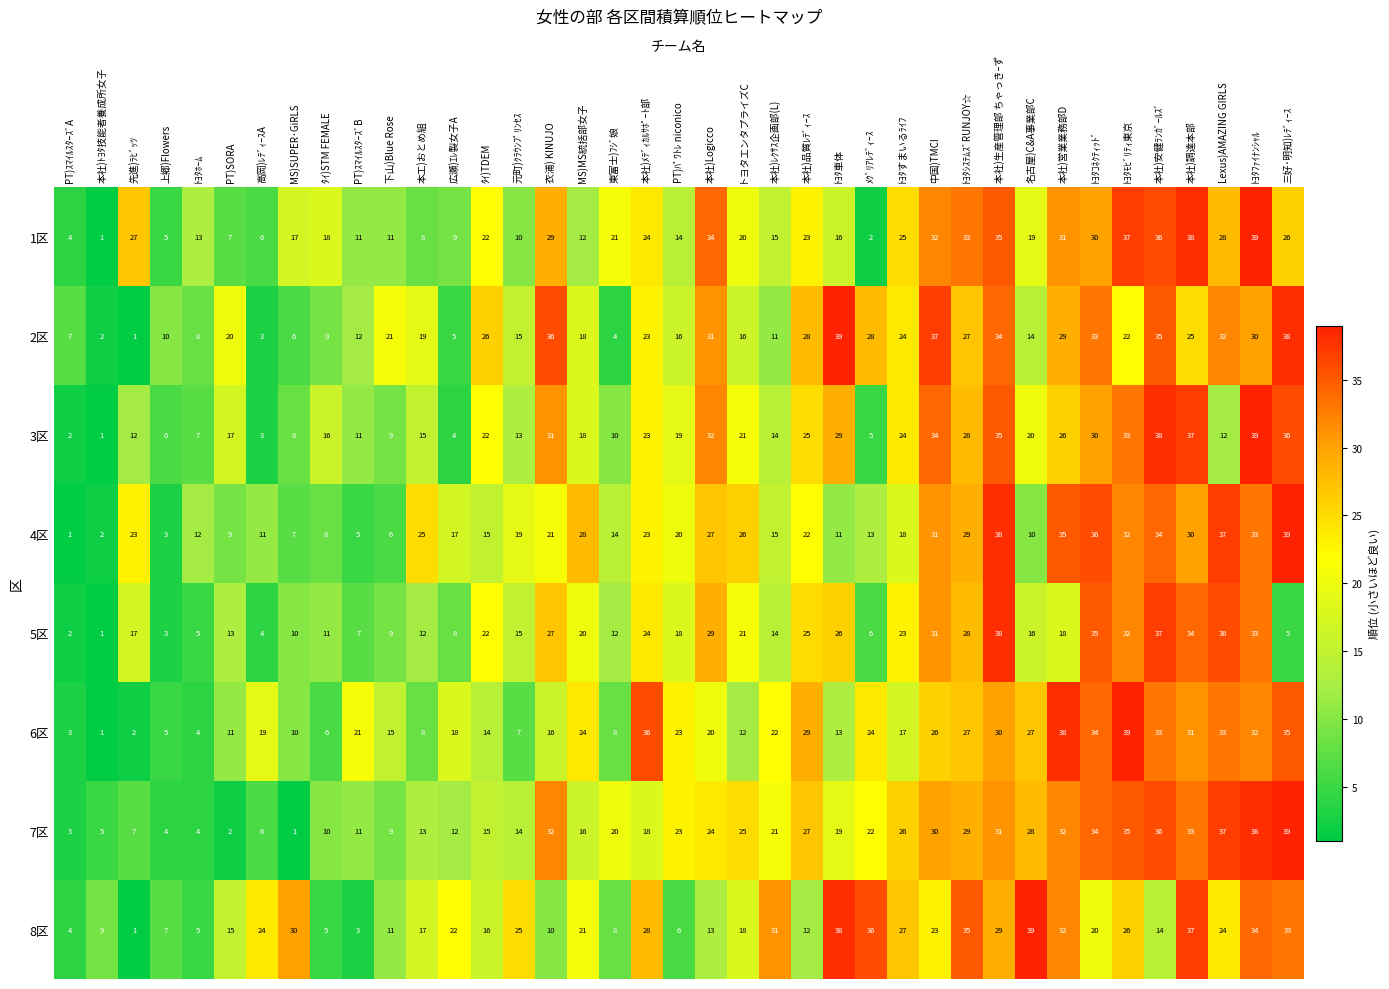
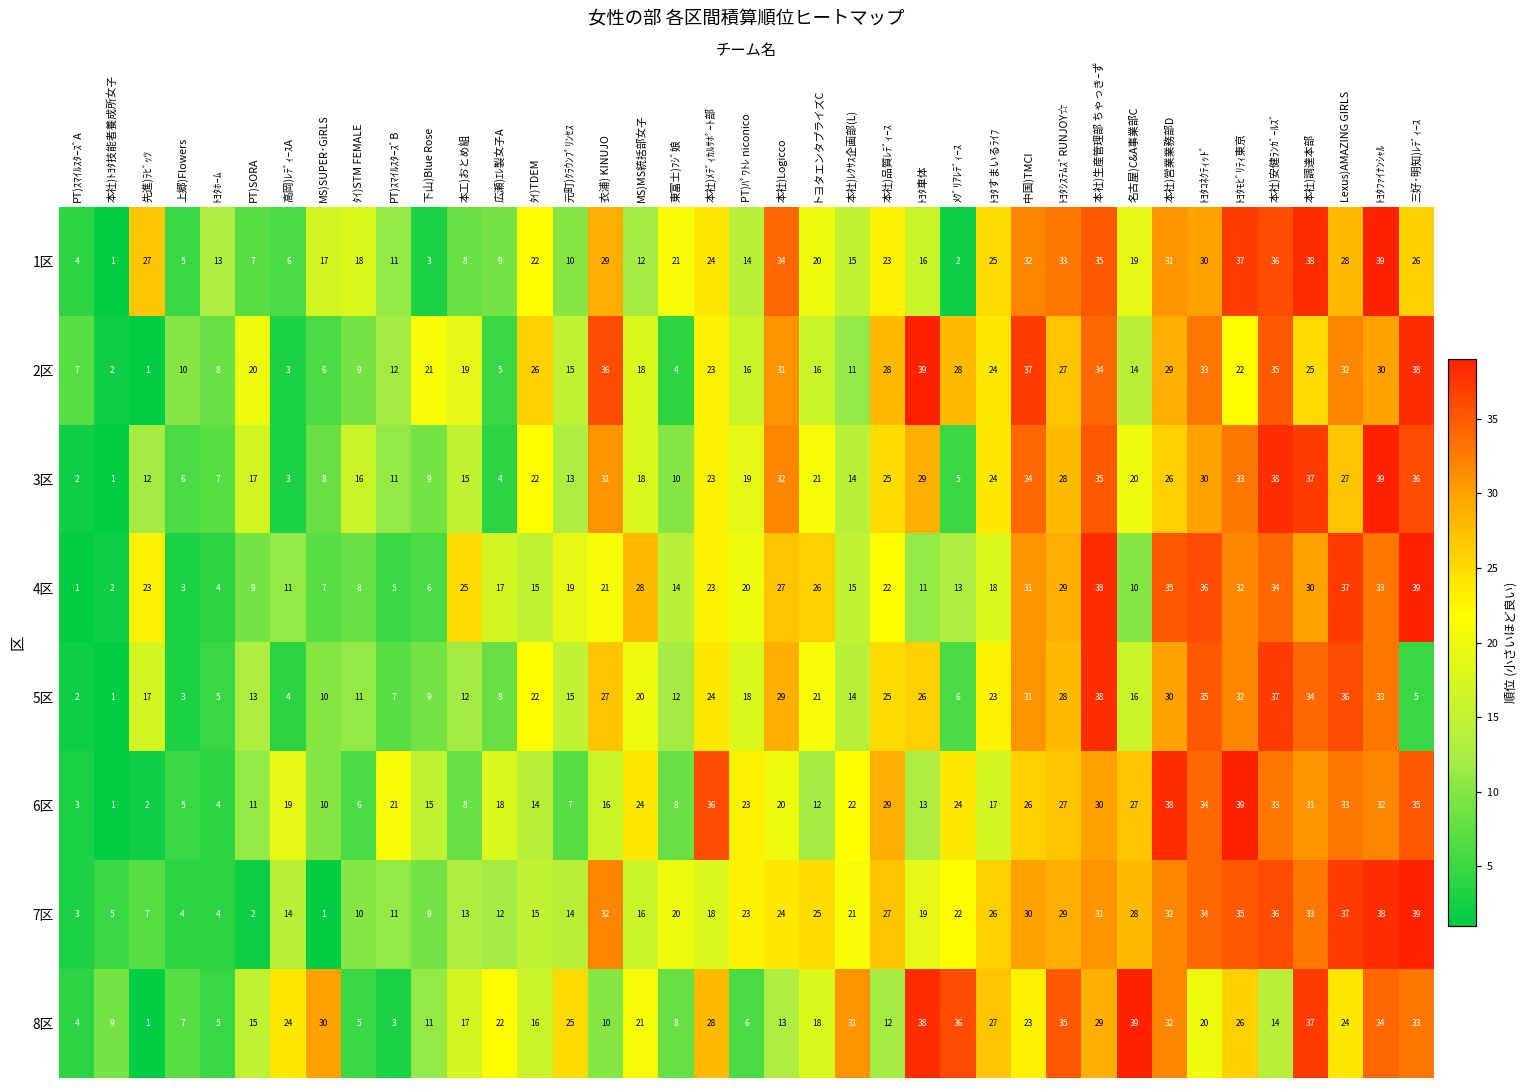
  {
    "1区": {
      "PT)ｽﾏｲﾙｽﾀｰｽﾞA": 4,
      "本社)ﾄﾖﾀ技能者養成所女子": 1,
      "先進)ﾗﾋﾞｯﾂ": 27,
      "上郷)Flowers": 5,
      "ﾄﾖﾀﾎｰﾑ": 13,
      "PT)SORA": 7,
      "高岡)ﾚﾃﾞｨｰｽA": 6,
      "MS)SUPER･GiRLS": 17,
      "ﾀｲ)STM FEMALE": 18,
      "PT)ｽﾏｲﾙｽﾀｰｽﾞB": 11,
-     "下山)Blue Rose": 11,
+     "下山)Blue Rose": 3,
      "本工)おとめ組": 8,
      "広瀬)ｴﾚ製女子A": 9,
      "ﾀｲ)TDEM": 22,
      "元町)ｸﾗｳﾝﾌﾟﾘﾝｾｽ": 10,
      "衣浦) KINUJO": 29,
      "MS)MS統括部女子": 12,
      "東富士)ﾌｼﾞ娘": 21,
      "本社)ﾒﾃﾞｨｶﾙｻﾎﾟｰﾄ部": 24,
      "PT)ﾊﾟﾜﾄﾚ niconico": 14,
      "本社)Logicco": 34,
      "トヨタエンタプライズC": 20,
      "本社)ﾚｸｻｽ企画部(L)": 15,
      "本社)品質ﾚﾃﾞｨｰｽ": 23,
      "ﾄﾖﾀ車体": 16,
      "ﾒｸﾞﾘｱﾚﾃﾞｨｰｽ": 2,
      "ﾄﾖﾀすまいるﾗｲﾌ": 25,
      "中国)TMCI": 32,
      "ﾄﾖﾀｼｽﾃﾑｽﾞRUNJOY☆": 33,
      "本社)生産管理部 ちゃっきｰず": 35,
      "名古屋)C&A事業部C": 19,
      "本社)営業業務部D": 31,
      "ﾄﾖﾀｺﾈｸﾃｨｯﾄﾞ": 30,
      "ﾄﾖﾀﾓﾋﾞﾘﾃｨ東京": 37,
      "本社)安健ﾗﾝｶﾞｰﾙｽﾞ": 36,
      "本社)調達本部": 38,
      "Lexus)AMAZING GIRLS": 28,
      "ﾄﾖﾀﾌｧｲﾅﾝｼｬﾙ": 39,
      "三好･明知)ﾚﾃﾞｨｰｽ": 26
    },
    "3区": {
      "PT)ｽﾏｲﾙｽﾀｰｽﾞA": 2,
      "本社)ﾄﾖﾀ技能者養成所女子": 1,
      "先進)ﾗﾋﾞｯﾂ": 12,
      "上郷)Flowers": 6,
      "ﾄﾖﾀﾎｰﾑ": 7,
      "PT)SORA": 17,
      "高岡)ﾚﾃﾞｨｰｽA": 3,
      "MS)SUPER･GiRLS": 8,
      "ﾀｲ)STM FEMALE": 16,
      "PT)ｽﾏｲﾙｽﾀｰｽﾞB": 11,
      "下山)Blue Rose": 9,
      "本工)おとめ組": 15,
      "広瀬)ｴﾚ製女子A": 4,
      "ﾀｲ)TDEM": 22,
      "元町)ｸﾗｳﾝﾌﾟﾘﾝｾｽ": 13,
      "衣浦) KINUJO": 31,
      "MS)MS統括部女子": 18,
      "東富士)ﾌｼﾞ娘": 10,
      "本社)ﾒﾃﾞｨｶﾙｻﾎﾟｰﾄ部": 23,
      "PT)ﾊﾟﾜﾄﾚ niconico": 19,
      "本社)Logicco": 32,
      "トヨタエンタプライズC": 21,
      "本社)ﾚｸｻｽ企画部(L)": 14,
      "本社)品質ﾚﾃﾞｨｰｽ": 25,
      "ﾄﾖﾀ車体": 29,
      "ﾒｸﾞﾘｱﾚﾃﾞｨｰｽ": 5,
      "ﾄﾖﾀすまいるﾗｲﾌ": 24,
      "中国)TMCI": 34,
      "ﾄﾖﾀｼｽﾃﾑｽﾞRUNJOY☆": 28,
      "本社)生産管理部 ちゃっきｰず": 35,
      "名古屋)C&A事業部C": 20,
      "本社)営業業務部D": 26,
      "ﾄﾖﾀｺﾈｸﾃｨｯﾄﾞ": 30,
      "ﾄﾖﾀﾓﾋﾞﾘﾃｨ東京": 33,
      "本社)安健ﾗﾝｶﾞｰﾙｽﾞ": 38,
      "本社)調達本部": 37,
-     "Lexus)AMAZING GIRLS": 12,
+     "Lexus)AMAZING GIRLS": 27,
      "ﾄﾖﾀﾌｧｲﾅﾝｼｬﾙ": 39,
      "三好･明知)ﾚﾃﾞｨｰｽ": 36
    },
    "4区": {
      "PT)ｽﾏｲﾙｽﾀｰｽﾞA": 1,
      "本社)ﾄﾖﾀ技能者養成所女子": 2,
      "先進)ﾗﾋﾞｯﾂ": 23,
      "上郷)Flowers": 3,
-     "ﾄﾖﾀﾎｰﾑ": 12,
+     "ﾄﾖﾀﾎｰﾑ": 4,
      "PT)SORA": 9,
      "高岡)ﾚﾃﾞｨｰｽA": 11,
      "MS)SUPER･GiRLS": 7,
      "ﾀｲ)STM FEMALE": 8,
      "PT)ｽﾏｲﾙｽﾀｰｽﾞB": 5,
      "下山)Blue Rose": 6,
      "本工)おとめ組": 25,
      "広瀬)ｴﾚ製女子A": 17,
      "ﾀｲ)TDEM": 15,
      "元町)ｸﾗｳﾝﾌﾟﾘﾝｾｽ": 19,
      "衣浦) KINUJO": 21,
      "MS)MS統括部女子": 28,
      "東富士)ﾌｼﾞ娘": 14,
      "本社)ﾒﾃﾞｨｶﾙｻﾎﾟｰﾄ部": 23,
      "PT)ﾊﾟﾜﾄﾚ niconico": 20,
      "本社)Logicco": 27,
      "トヨタエンタプライズC": 26,
      "本社)ﾚｸｻｽ企画部(L)": 15,
      "本社)品質ﾚﾃﾞｨｰｽ": 22,
      "ﾄﾖﾀ車体": 11,
      "ﾒｸﾞﾘｱﾚﾃﾞｨｰｽ": 13,
      "ﾄﾖﾀすまいるﾗｲﾌ": 18,
      "中国)TMCI": 31,
      "ﾄﾖﾀｼｽﾃﾑｽﾞRUNJOY☆": 29,
      "本社)生産管理部 ちゃっきｰず": 38,
      "名古屋)C&A事業部C": 10,
      "本社)営業業務部D": 35,
      "ﾄﾖﾀｺﾈｸﾃｨｯﾄﾞ": 36,
      "ﾄﾖﾀﾓﾋﾞﾘﾃｨ東京": 32,
      "本社)安健ﾗﾝｶﾞｰﾙｽﾞ": 34,
      "本社)調達本部": 30,
      "Lexus)AMAZING GIRLS": 37,
      "ﾄﾖﾀﾌｧｲﾅﾝｼｬﾙ": 33,
      "三好･明知)ﾚﾃﾞｨｰｽ": 39
    },
    "5区": {
      "PT)ｽﾏｲﾙｽﾀｰｽﾞA": 2,
      "本社)ﾄﾖﾀ技能者養成所女子": 1,
      "先進)ﾗﾋﾞｯﾂ": 17,
      "上郷)Flowers": 3,
      "ﾄﾖﾀﾎｰﾑ": 5,
      "PT)SORA": 13,
      "高岡)ﾚﾃﾞｨｰｽA": 4,
      "MS)SUPER･GiRLS": 10,
      "ﾀｲ)STM FEMALE": 11,
      "PT)ｽﾏｲﾙｽﾀｰｽﾞB": 7,
      "下山)Blue Rose": 9,
      "本工)おとめ組": 12,
      "広瀬)ｴﾚ製女子A": 8,
      "ﾀｲ)TDEM": 22,
      "元町)ｸﾗｳﾝﾌﾟﾘﾝｾｽ": 15,
      "衣浦) KINUJO": 27,
      "MS)MS統括部女子": 20,
      "東富士)ﾌｼﾞ娘": 12,
      "本社)ﾒﾃﾞｨｶﾙｻﾎﾟｰﾄ部": 24,
      "PT)ﾊﾟﾜﾄﾚ niconico": 18,
      "本社)Logicco": 29,
      "トヨタエンタプライズC": 21,
      "本社)ﾚｸｻｽ企画部(L)": 14,
      "本社)品質ﾚﾃﾞｨｰｽ": 25,
      "ﾄﾖﾀ車体": 26,
      "ﾒｸﾞﾘｱﾚﾃﾞｨｰｽ": 6,
      "ﾄﾖﾀすまいるﾗｲﾌ": 23,
      "中国)TMCI": 31,
      "ﾄﾖﾀｼｽﾃﾑｽﾞRUNJOY☆": 28,
      "本社)生産管理部 ちゃっきｰず": 38,
      "名古屋)C&A事業部C": 16,
-     "本社)営業業務部D": 18,
+     "本社)営業業務部D": 30,
      "ﾄﾖﾀｺﾈｸﾃｨｯﾄﾞ": 35,
      "ﾄﾖﾀﾓﾋﾞﾘﾃｨ東京": 32,
      "本社)安健ﾗﾝｶﾞｰﾙｽﾞ": 37,
      "本社)調達本部": 34,
      "Lexus)AMAZING GIRLS": 36,
      "ﾄﾖﾀﾌｧｲﾅﾝｼｬﾙ": 33,
      "三好･明知)ﾚﾃﾞｨｰｽ": 5
    },
    "7区": {
      "PT)ｽﾏｲﾙｽﾀｰｽﾞA": 3,
      "本社)ﾄﾖﾀ技能者養成所女子": 5,
      "先進)ﾗﾋﾞｯﾂ": 7,
      "上郷)Flowers": 4,
      "ﾄﾖﾀﾎｰﾑ": 4,
      "PT)SORA": 2,
-     "高岡)ﾚﾃﾞｨｰｽA": 6,
+     "高岡)ﾚﾃﾞｨｰｽA": 14,
      "MS)SUPER･GiRLS": 1,
      "ﾀｲ)STM FEMALE": 10,
      "PT)ｽﾏｲﾙｽﾀｰｽﾞB": 11,
      "下山)Blue Rose": 9,
      "本工)おとめ組": 13,
      "広瀬)ｴﾚ製女子A": 12,
      "ﾀｲ)TDEM": 15,
      "元町)ｸﾗｳﾝﾌﾟﾘﾝｾｽ": 14,
      "衣浦) KINUJO": 32,
      "MS)MS統括部女子": 16,
      "東富士)ﾌｼﾞ娘": 20,
      "本社)ﾒﾃﾞｨｶﾙｻﾎﾟｰﾄ部": 18,
      "PT)ﾊﾟﾜﾄﾚ niconico": 23,
      "本社)Logicco": 24,
      "トヨタエンタプライズC": 25,
      "本社)ﾚｸｻｽ企画部(L)": 21,
      "本社)品質ﾚﾃﾞｨｰｽ": 27,
      "ﾄﾖﾀ車体": 19,
      "ﾒｸﾞﾘｱﾚﾃﾞｨｰｽ": 22,
      "ﾄﾖﾀすまいるﾗｲﾌ": 26,
      "中国)TMCI": 30,
      "ﾄﾖﾀｼｽﾃﾑｽﾞRUNJOY☆": 29,
      "本社)生産管理部 ちゃっきｰず": 31,
      "名古屋)C&A事業部C": 28,
      "本社)営業業務部D": 32,
      "ﾄﾖﾀｺﾈｸﾃｨｯﾄﾞ": 34,
      "ﾄﾖﾀﾓﾋﾞﾘﾃｨ東京": 35,
      "本社)安健ﾗﾝｶﾞｰﾙｽﾞ": 36,
      "本社)調達本部": 33,
      "Lexus)AMAZING GIRLS": 37,
      "ﾄﾖﾀﾌｧｲﾅﾝｼｬﾙ": 38,
      "三好･明知)ﾚﾃﾞｨｰｽ": 39
    }
  }
